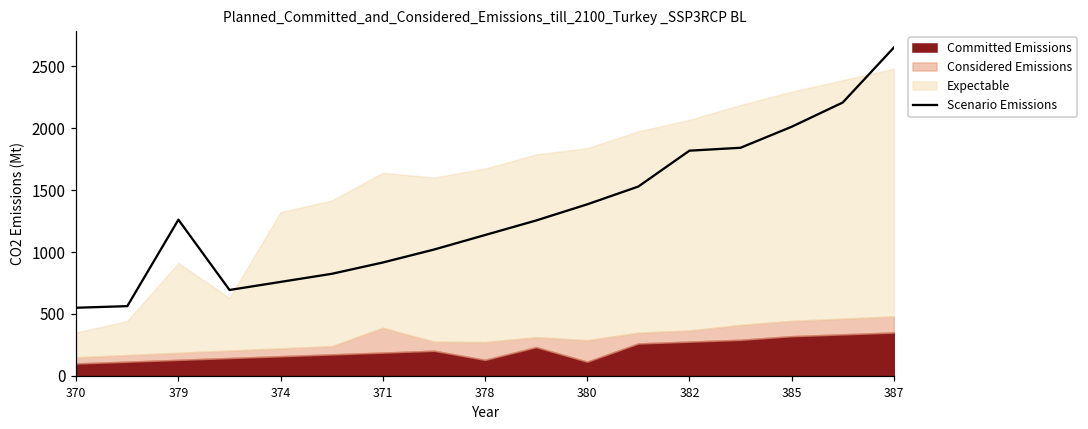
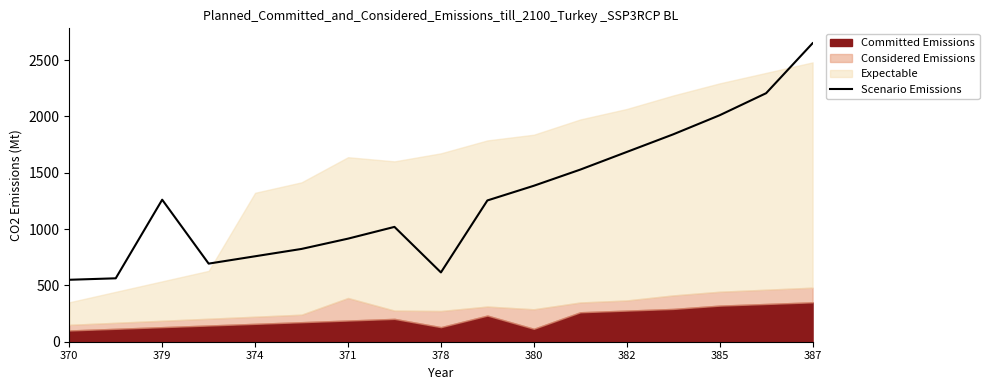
  {
    "Scenario Emissions": {
      "370": 550,
      "379": 1260,
      "374": 760,
      "371": 920,
-     "378": 1140,
+     "378": 620,
      "380": 1380,
-     "382": 1820,
+     "382": 1680,
      "385": 2010,
      "387": 2650
    },
    "Committed Emissions": {
      "370": 100,
      "379": 130,
      "374": 160,
      "371": 190,
      "378": 130,
      "380": 110,
      "382": 280,
      "385": 320,
      "387": 350
    },
    "Considered Emissions": {
      "370": 50,
      "379": 60,
      "374": 60,
      "371": 200,
      "378": 140,
      "380": 170,
      "382": 90,
      "385": 120,
      "387": 130
    },
    "Expectable": {
      "370": 200,
-     "379": 730,
+     "379": 350,
      "374": 1100,
      "371": 1250,
      "378": 1400,
      "380": 1550,
      "382": 1700,
      "385": 1850,
      "387": 2000
    }
  }
